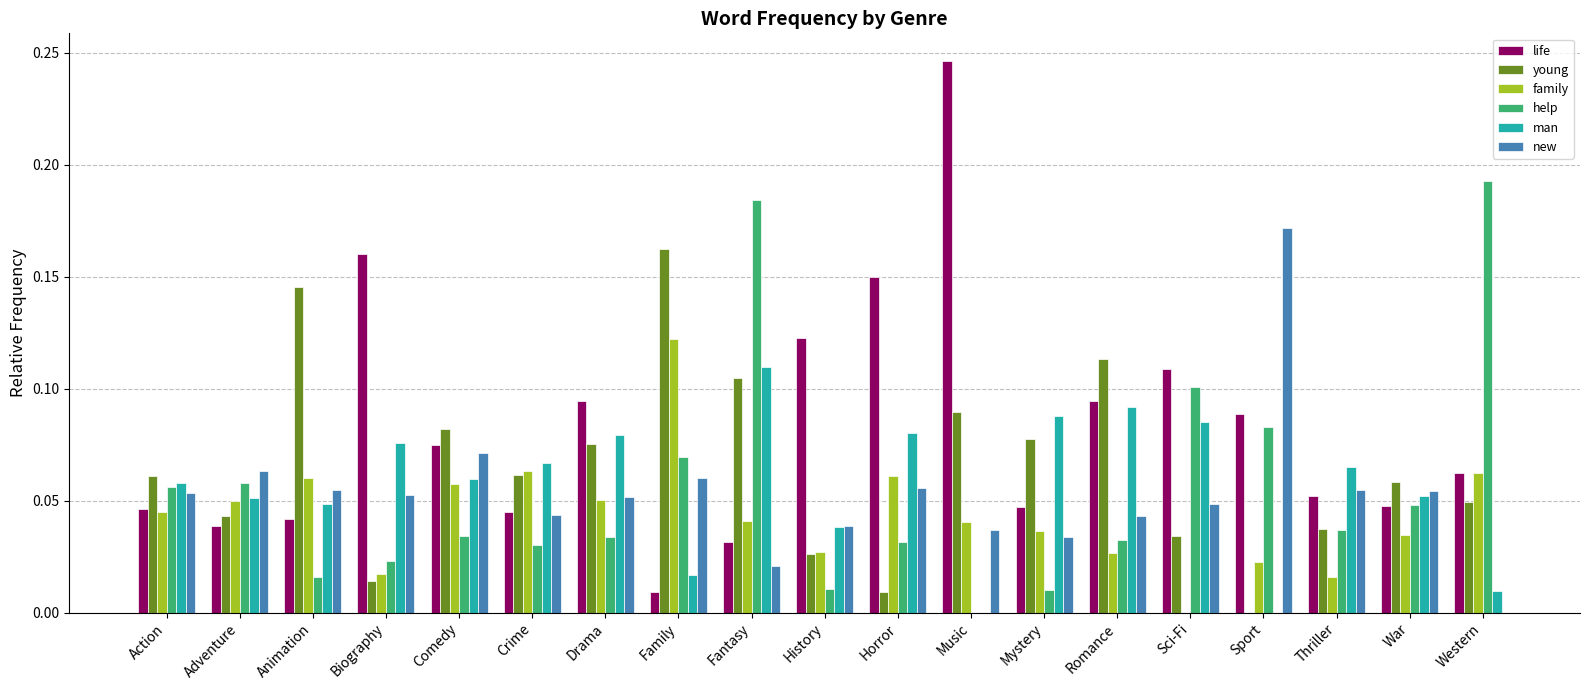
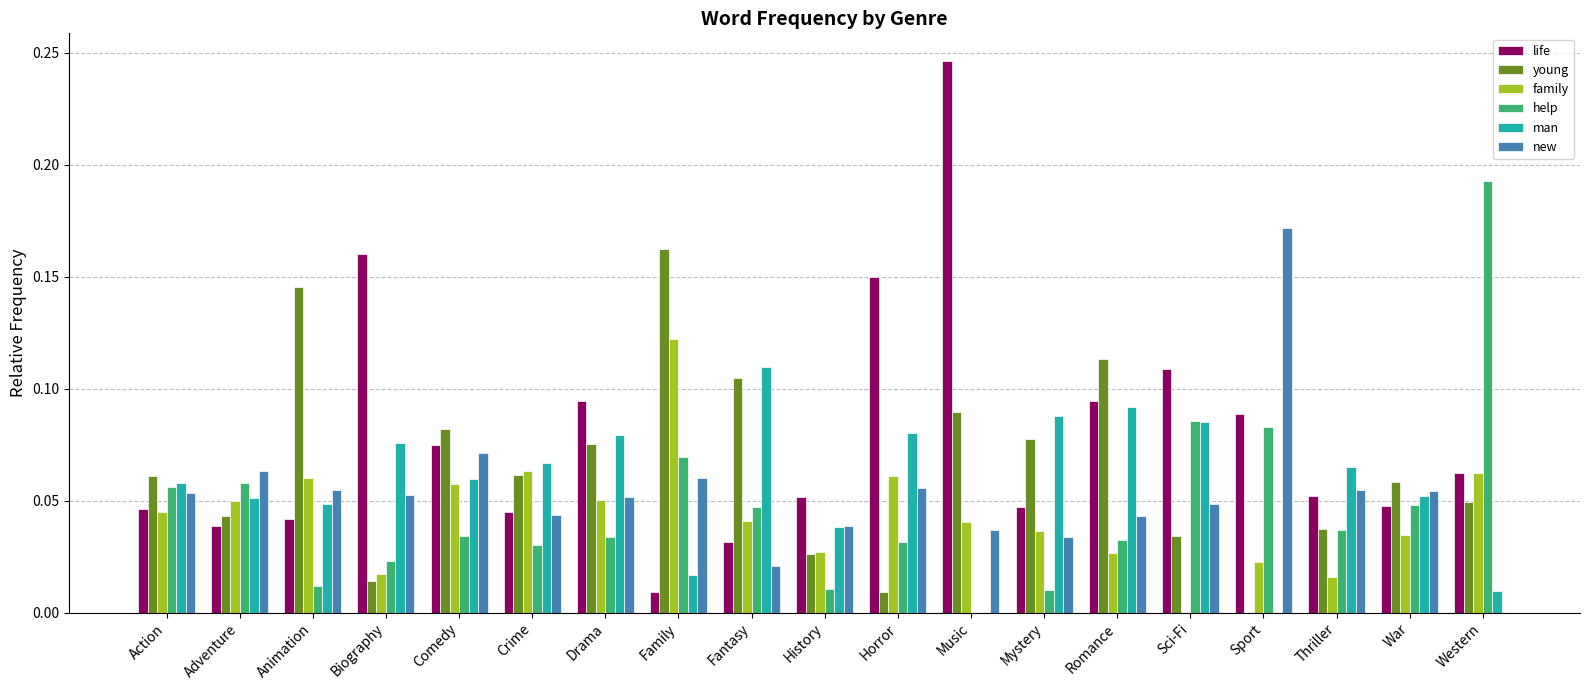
  {
    "life": {
      "Action": 0.046,
      "Adventure": 0.039,
      "Animation": 0.042,
      "Biography": 0.160,
      "Comedy": 0.075,
      "Crime": 0.045,
      "Drama": 0.095,
      "Family": 0.009,
      "Fantasy": 0.031,
-     "History": 0.122,
+     "History": 0.052,
      "Horror": 0.150,
      "Music": 0.246,
      "Mystery": 0.047,
      "Romance": 0.094,
      "Sci-Fi": 0.109,
      "Sport": 0.089,
      "Thriller": 0.052,
      "War": 0.048,
      "Western": 0.063
    },
    "young": {
      "Action": 0.061,
      "Adventure": 0.043,
      "Animation": 0.145,
      "Biography": 0.014,
      "Comedy": 0.082,
      "Crime": 0.062,
      "Drama": 0.075,
      "Family": 0.162,
      "Fantasy": 0.105,
      "History": 0.026,
      "Horror": 0.009,
      "Music": 0.090,
      "Mystery": 0.077,
      "Romance": 0.113,
      "Sci-Fi": 0.034,
      "Sport": 0.000,
      "Thriller": 0.037,
      "War": 0.058,
      "Western": 0.049
    },
    "family": {
      "Action": 0.045,
      "Adventure": 0.050,
      "Animation": 0.060,
      "Biography": 0.017,
      "Comedy": 0.057,
      "Crime": 0.063,
      "Drama": 0.050,
      "Family": 0.122,
      "Fantasy": 0.041,
      "History": 0.027,
      "Horror": 0.061,
      "Music": 0.040,
      "Mystery": 0.037,
      "Romance": 0.027,
      "Sci-Fi": 0.000,
      "Sport": 0.023,
      "Thriller": 0.016,
      "War": 0.034,
      "Western": 0.063
    },
    "help": {
      "Action": 0.056,
      "Adventure": 0.058,
-     "Animation": 0.016,
+     "Animation": 0.012,
      "Biography": 0.023,
      "Comedy": 0.034,
      "Crime": 0.030,
      "Drama": 0.034,
      "Family": 0.070,
-     "Fantasy": 0.184,
+     "Fantasy": 0.047,
      "History": 0.010,
      "Horror": 0.032,
      "Music": 0.000,
      "Mystery": 0.010,
      "Romance": 0.033,
-     "Sci-Fi": 0.101,
+     "Sci-Fi": 0.085,
      "Sport": 0.083,
      "Thriller": 0.037,
      "War": 0.048,
      "Western": 0.193
    },
    "man": {
      "Action": 0.058,
      "Adventure": 0.051,
      "Animation": 0.048,
      "Biography": 0.076,
      "Comedy": 0.060,
      "Crime": 0.067,
      "Drama": 0.079,
      "Family": 0.017,
      "Fantasy": 0.110,
      "History": 0.038,
      "Horror": 0.080,
      "Music": 0.000,
      "Mystery": 0.088,
      "Romance": 0.092,
      "Sci-Fi": 0.085,
      "Sport": 0.000,
      "Thriller": 0.065,
      "War": 0.052,
      "Western": 0.010
    },
    "new": {
      "Action": 0.054,
      "Adventure": 0.063,
      "Animation": 0.055,
      "Biography": 0.052,
      "Comedy": 0.071,
      "Crime": 0.044,
      "Drama": 0.052,
      "Family": 0.060,
      "Fantasy": 0.021,
      "History": 0.039,
      "Horror": 0.056,
      "Music": 0.037,
      "Mystery": 0.034,
      "Romance": 0.043,
      "Sci-Fi": 0.049,
      "Sport": 0.172,
      "Thriller": 0.055,
      "War": 0.054,
      "Western": 0.000
    }
  }
